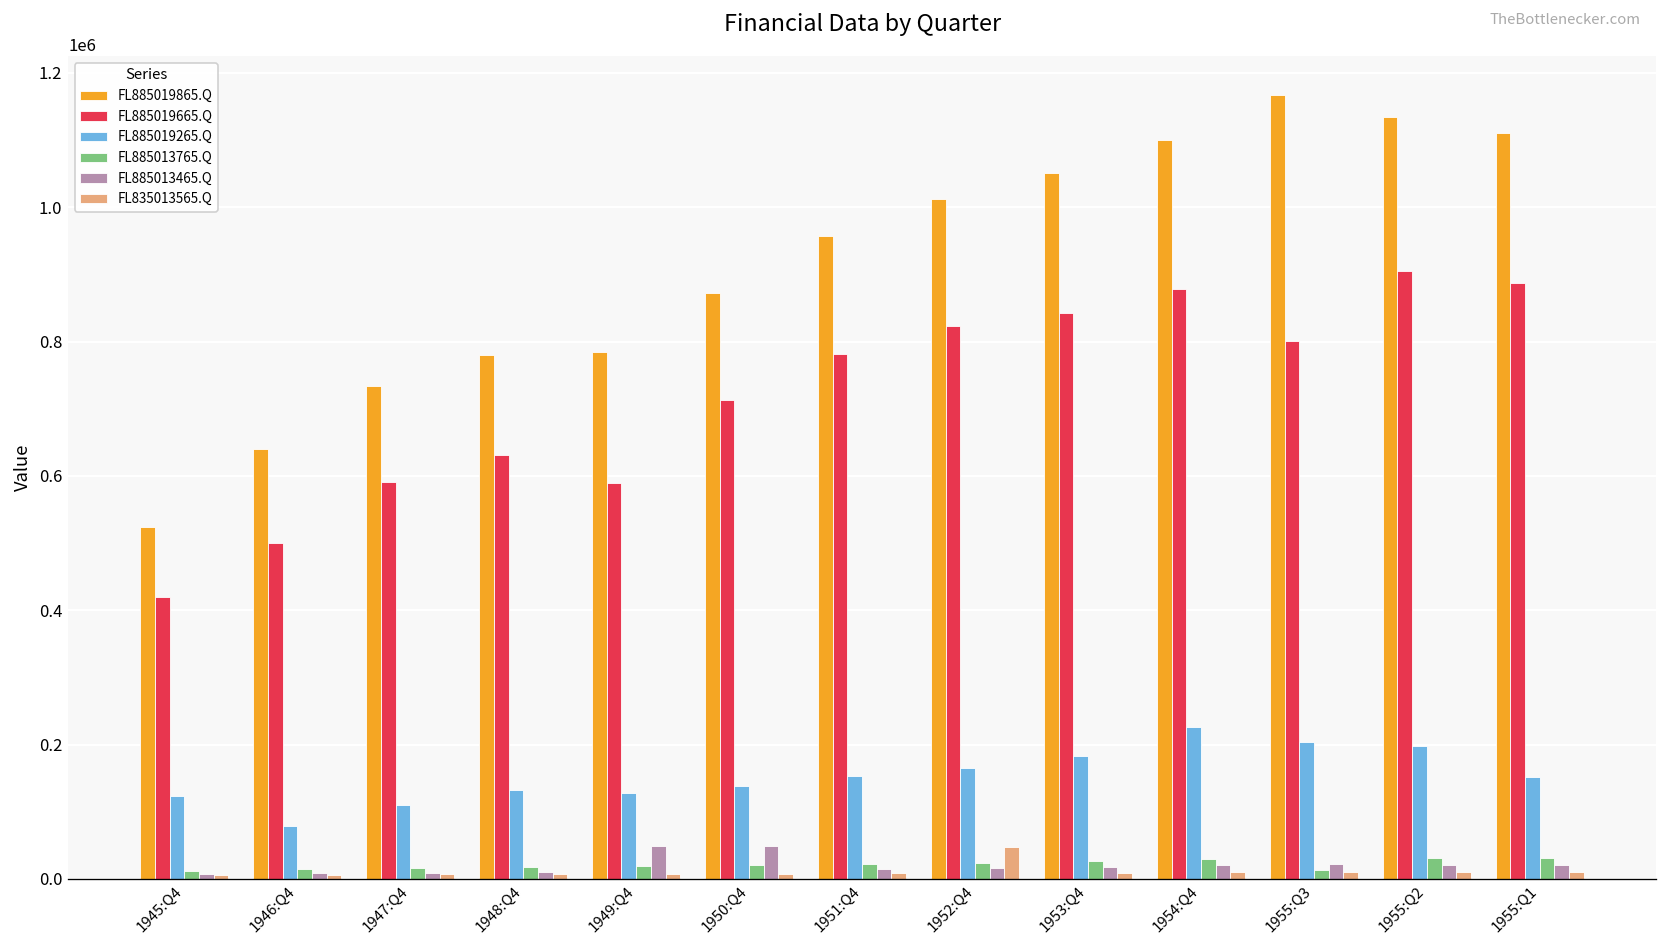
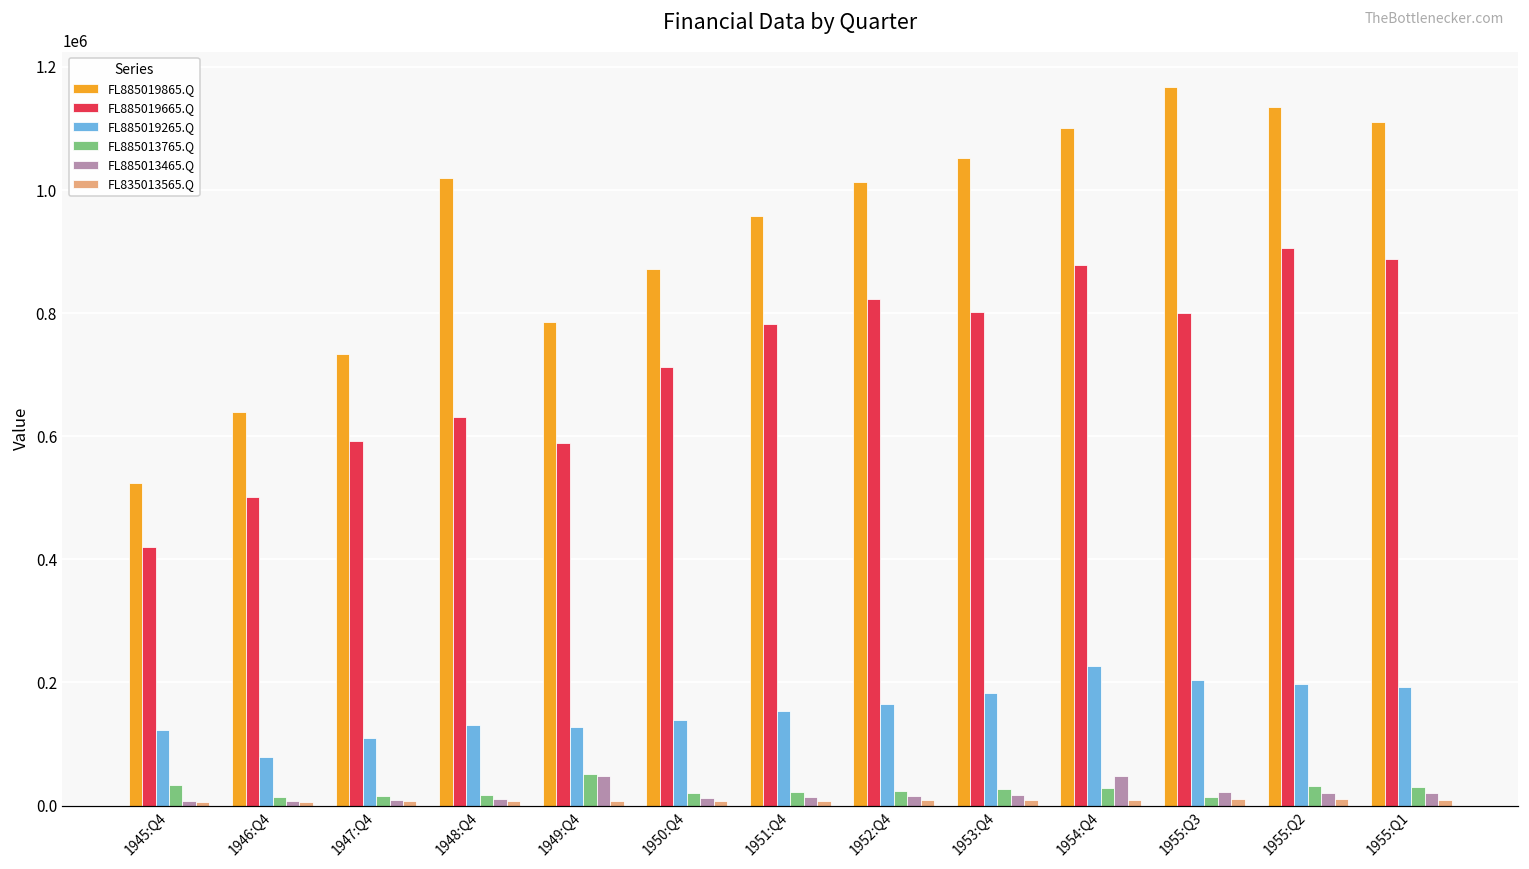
  {
    "FL885019865.Q": {
      "1945:Q4": 520000,
      "1946:Q4": 640000,
      "1947:Q4": 730000,
-     "1948:Q4": 780000,
+     "1948:Q4": 1020000,
      "1949:Q4": 790000,
      "1950:Q4": 870000,
      "1951:Q4": 960000,
      "1952:Q4": 1010000,
      "1953:Q4": 1050000,
      "1954:Q4": 1100000,
      "1955:Q3": 1170000,
      "1955:Q2": 1130000,
      "1955:Q1": 1110000
    },
    "FL885019665.Q": {
      "1945:Q4": 420000,
      "1946:Q4": 500000,
      "1947:Q4": 590000,
      "1948:Q4": 630000,
      "1949:Q4": 590000,
      "1950:Q4": 710000,
      "1951:Q4": 780000,
      "1952:Q4": 820000,
-     "1953:Q4": 840000,
+     "1953:Q4": 800000,
      "1954:Q4": 880000,
      "1955:Q3": 800000,
      "1955:Q2": 910000,
      "1955:Q1": 890000
    },
    "FL885019265.Q": {
      "1945:Q4": 120000,
      "1946:Q4": 80000,
      "1947:Q4": 110000,
      "1948:Q4": 130000,
      "1949:Q4": 130000,
      "1950:Q4": 140000,
      "1951:Q4": 150000,
      "1952:Q4": 170000,
      "1953:Q4": 180000,
      "1954:Q4": 230000,
      "1955:Q3": 200000,
      "1955:Q2": 200000,
-     "1955:Q1": 150000
+     "1955:Q1": 190000
    },
    "FL885013765.Q": {
-     "1945:Q4": 10000,
+     "1945:Q4": 30000,
      "1946:Q4": 10000,
      "1947:Q4": 20000,
      "1948:Q4": 20000,
-     "1949:Q4": 20000,
+     "1949:Q4": 50000,
      "1950:Q4": 20000,
      "1951:Q4": 20000,
      "1952:Q4": 20000,
      "1953:Q4": 30000,
      "1954:Q4": 30000,
      "1955:Q3": 10000,
      "1955:Q2": 30000,
      "1955:Q1": 30000
    },
    "FL885013465.Q": {
      "1945:Q4": 10000,
      "1946:Q4": 10000,
      "1947:Q4": 10000,
      "1948:Q4": 10000,
      "1949:Q4": 50000,
-     "1950:Q4": 50000,
+     "1950:Q4": 10000,
      "1951:Q4": 10000,
      "1952:Q4": 20000,
      "1953:Q4": 20000,
-     "1954:Q4": 20000,
+     "1954:Q4": 50000,
      "1955:Q3": 20000,
      "1955:Q2": 20000,
      "1955:Q1": 20000
    },
    "FL835013565.Q": {
      "1945:Q4": 10000,
      "1946:Q4": 10000,
      "1947:Q4": 10000,
      "1948:Q4": 10000,
      "1949:Q4": 10000,
      "1950:Q4": 10000,
      "1951:Q4": 10000,
-     "1952:Q4": 50000,
+     "1952:Q4": 10000,
      "1953:Q4": 10000,
      "1954:Q4": 10000,
      "1955:Q3": 10000,
      "1955:Q2": 10000,
      "1955:Q1": 10000
    }
  }
